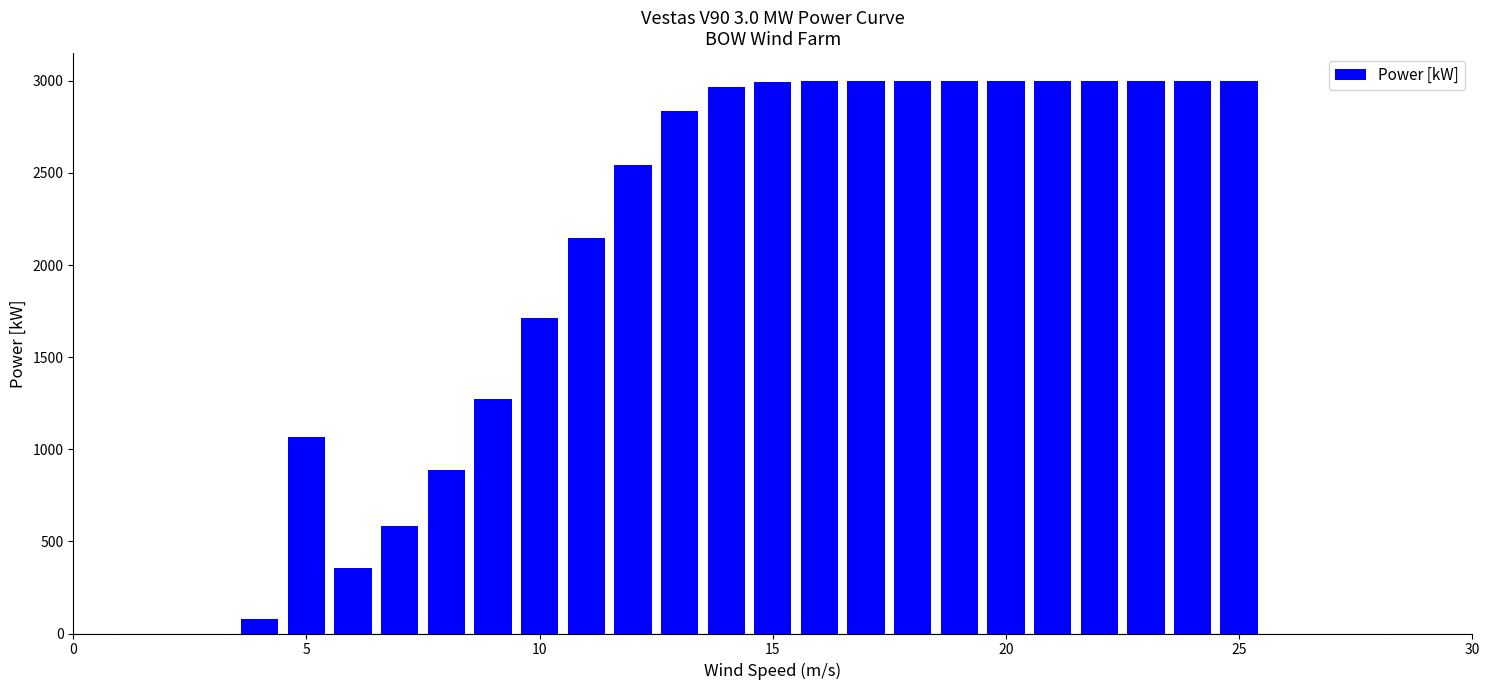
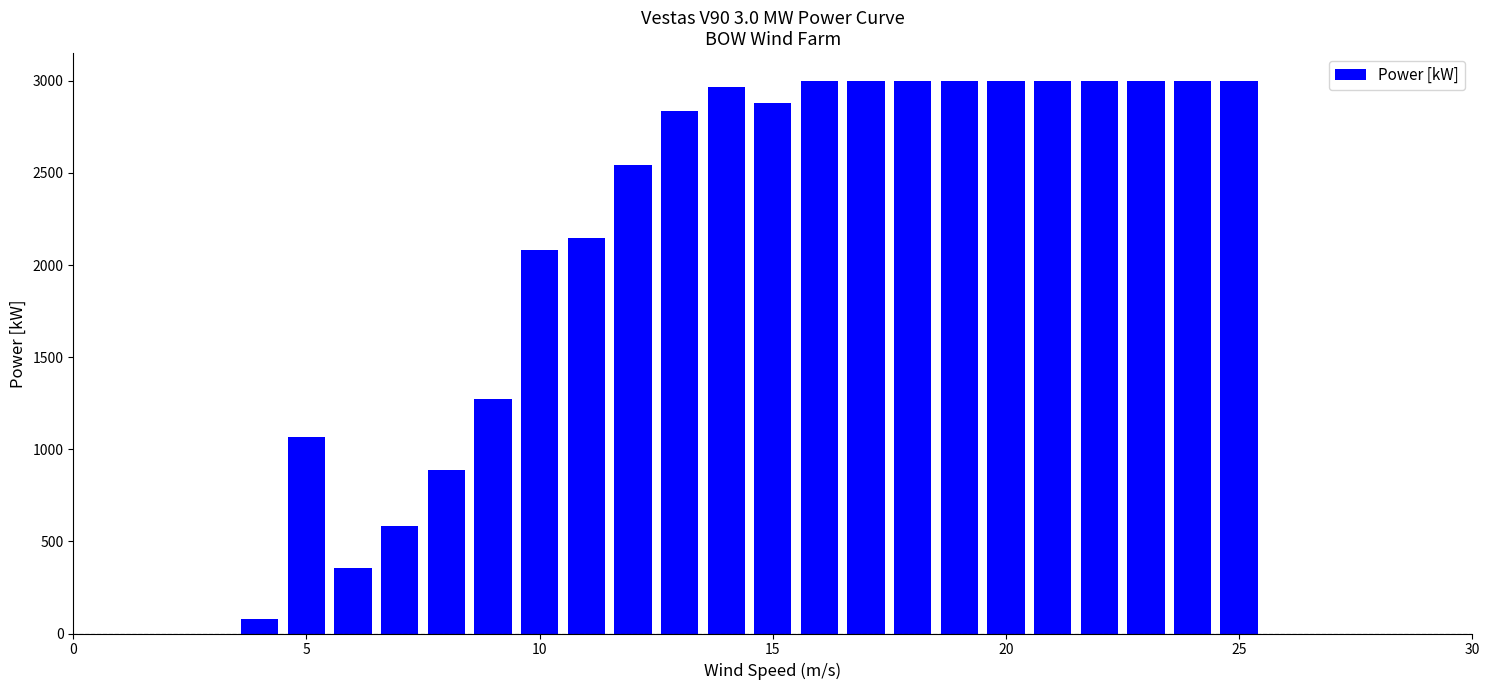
  {
    "5": 1070,
-   "10": 1710,
-   "15": 3000,
+   "10": 2080,
+   "15": 2880,
    "20": 3000,
    "25": 3000
  }
